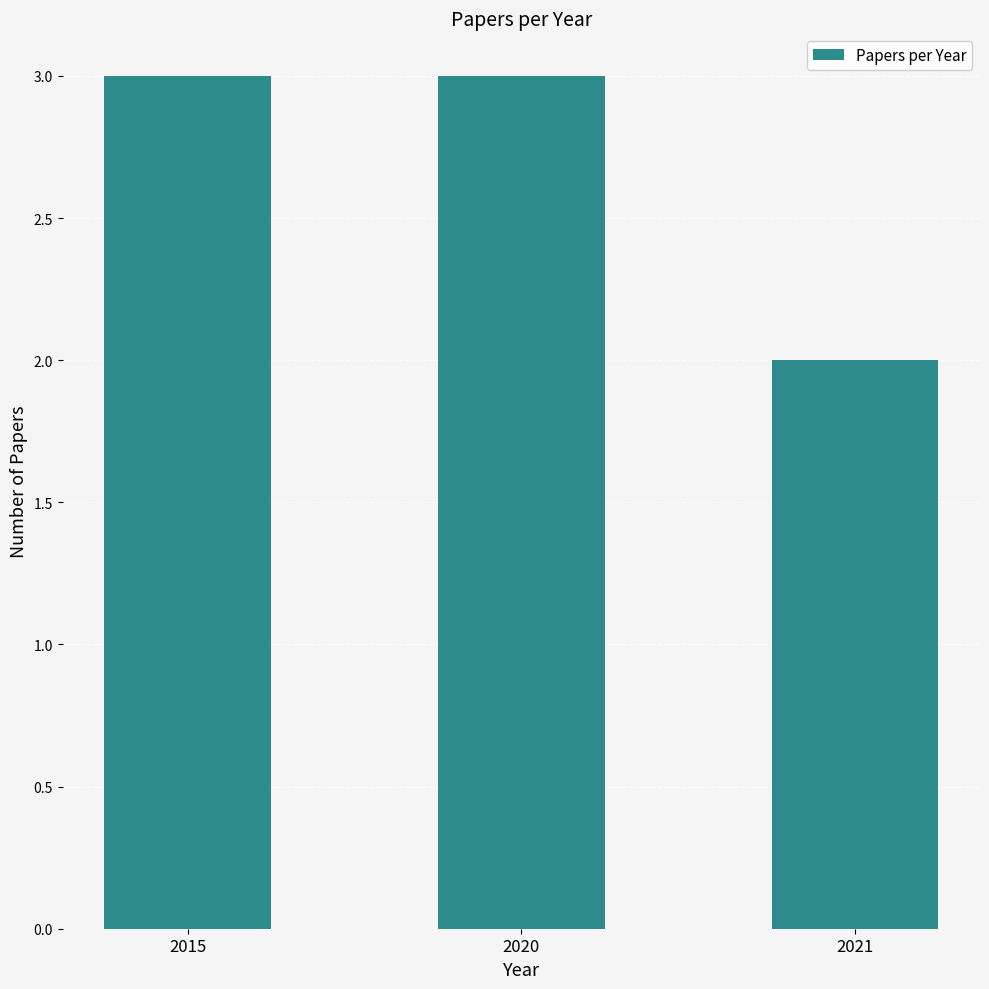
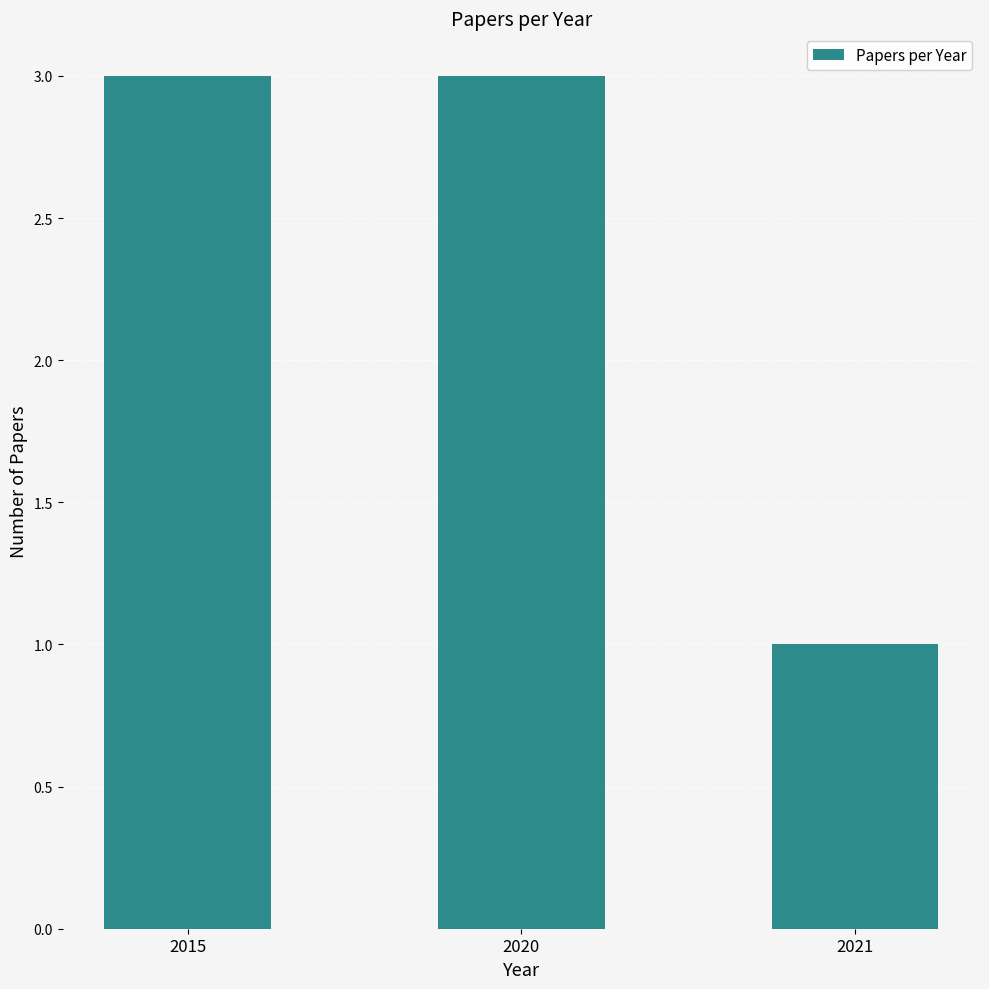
  {
    "2015": 3,
    "2020": 3,
-   "2021": 2
+   "2021": 1
  }
